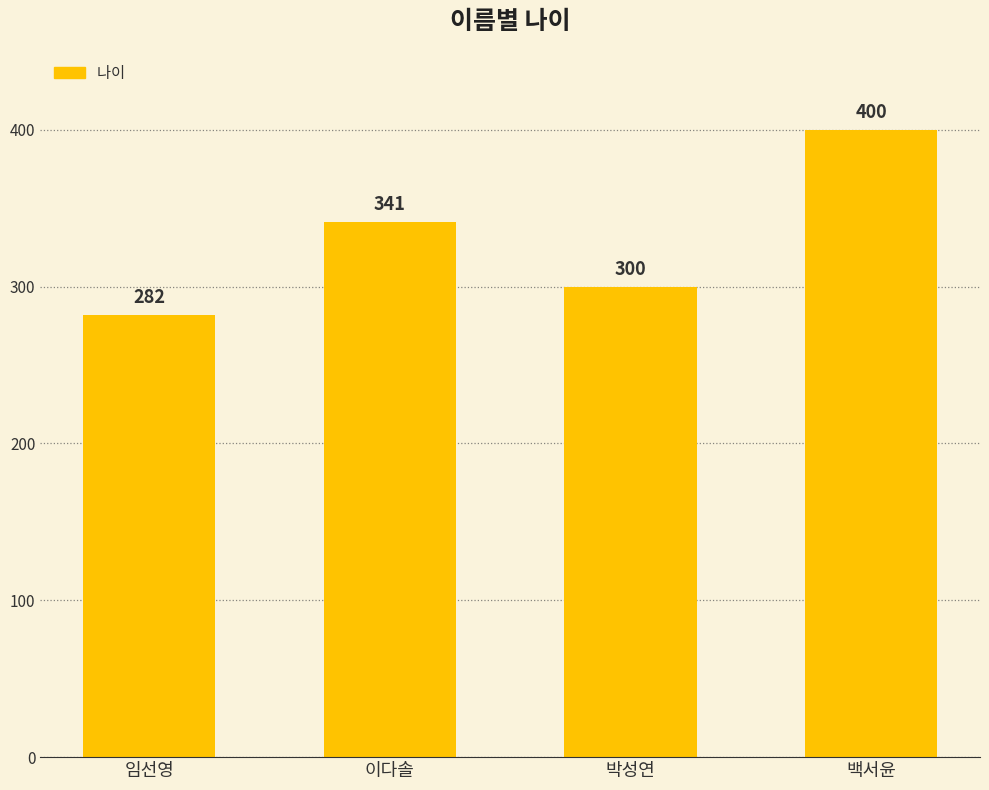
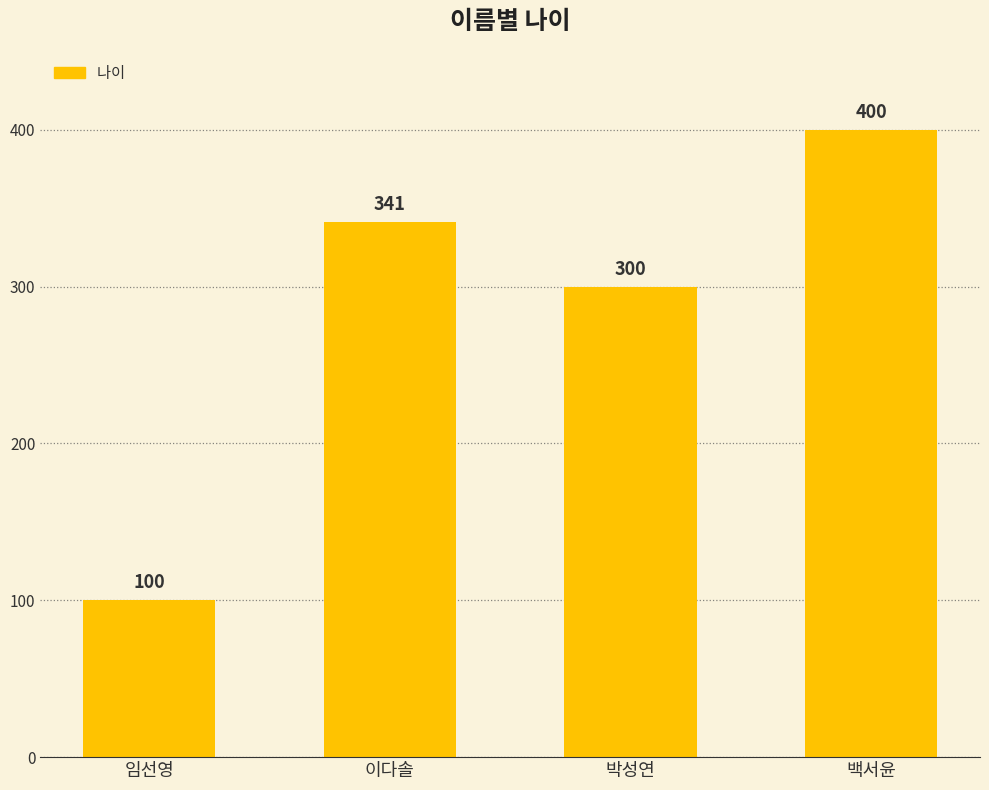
  {
-   "임선영": 282,
+   "임선영": 100,
    "이다솔": 341,
    "박성연": 300,
    "백서윤": 400
  }
